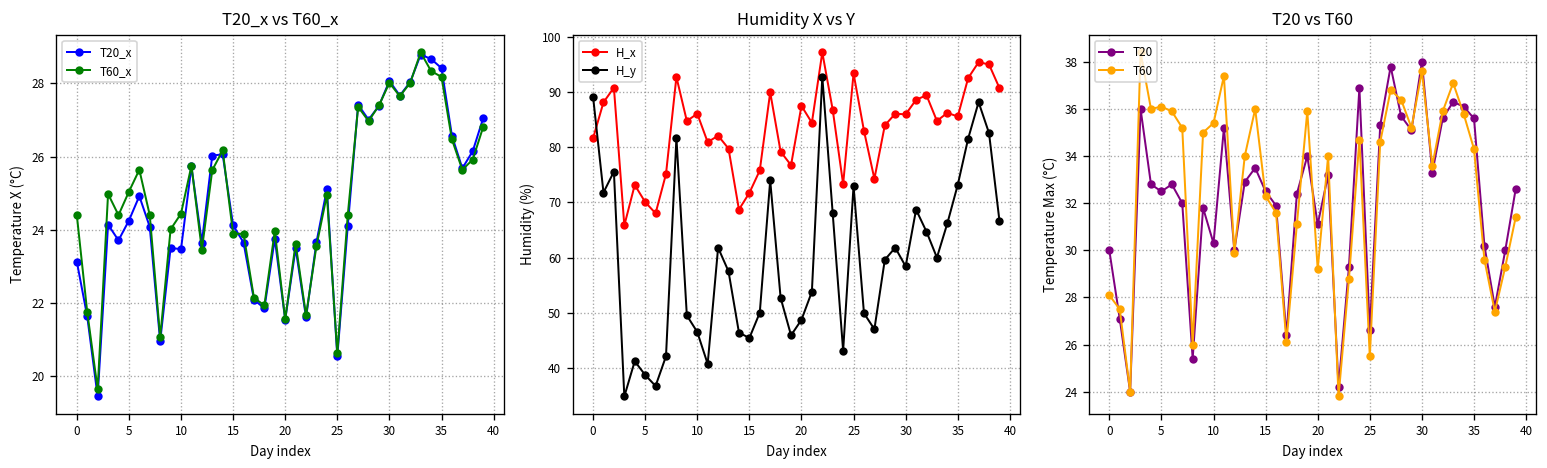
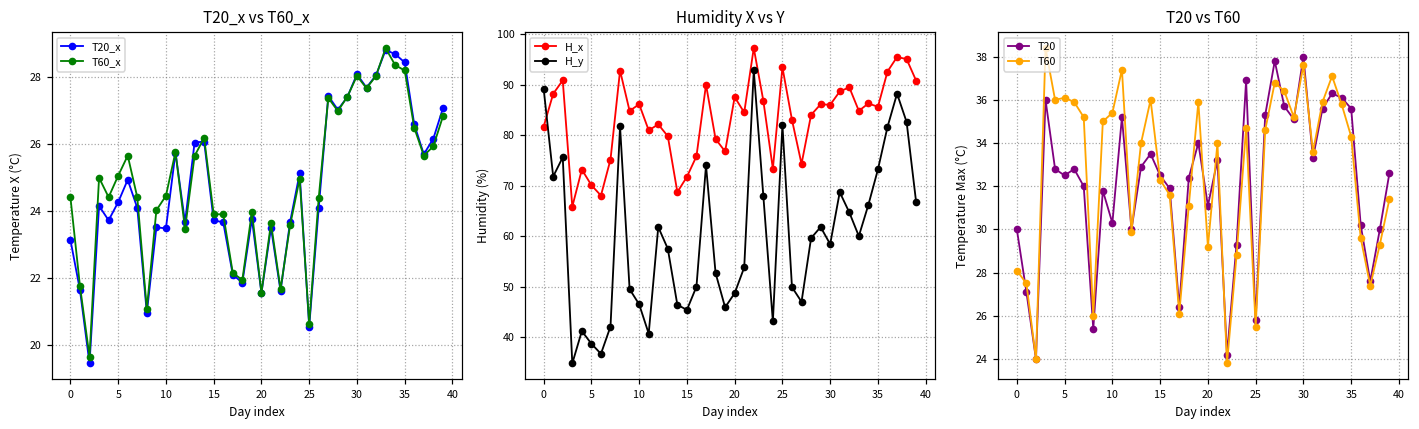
  {
    "T20_x vs T60_x": {
      "T20_x": {
        "0": 23.1,
        "5": 24.3,
        "10": 23.5,
-       "15": 24.1,
+       "15": 23.7,
        "35": 28.4
      },
      "T60_x": {
        "0": 24.4,
        "5": 25.0,
        "10": 24.4,
        "15": 23.9,
        "35": 28.2
      }
    },
    "Humidity X vs Y": {
      "H_x": {
        "0": 82,
        "5": 70,
        "10": 86,
        "15": 72,
        "20": 88,
        "25": 93,
        "30": 86,
        "35": 86
      },
      "H_y": {
        "0": 89,
        "5": 39,
        "10": 47,
        "15": 45,
        "20": 49,
-       "25": 73,
+       "25": 82,
        "30": 58,
        "35": 73
      }
    },
    "T20 vs T60": {
      "T20": {
        "0": 30.0,
        "5": 32.5,
        "10": 30.3,
        "15": 32.5,
        "20": 31.1,
-       "25": 26.6,
+       "25": 25.8,
        "30": 38.0,
        "35": 35.6
      },
      "T60": {
        "0": 28.1,
        "5": 36.1,
        "10": 35.4,
        "15": 32.3,
        "20": 29.2,
        "25": 25.5,
        "30": 37.6,
        "35": 34.3
      }
    }
  }
